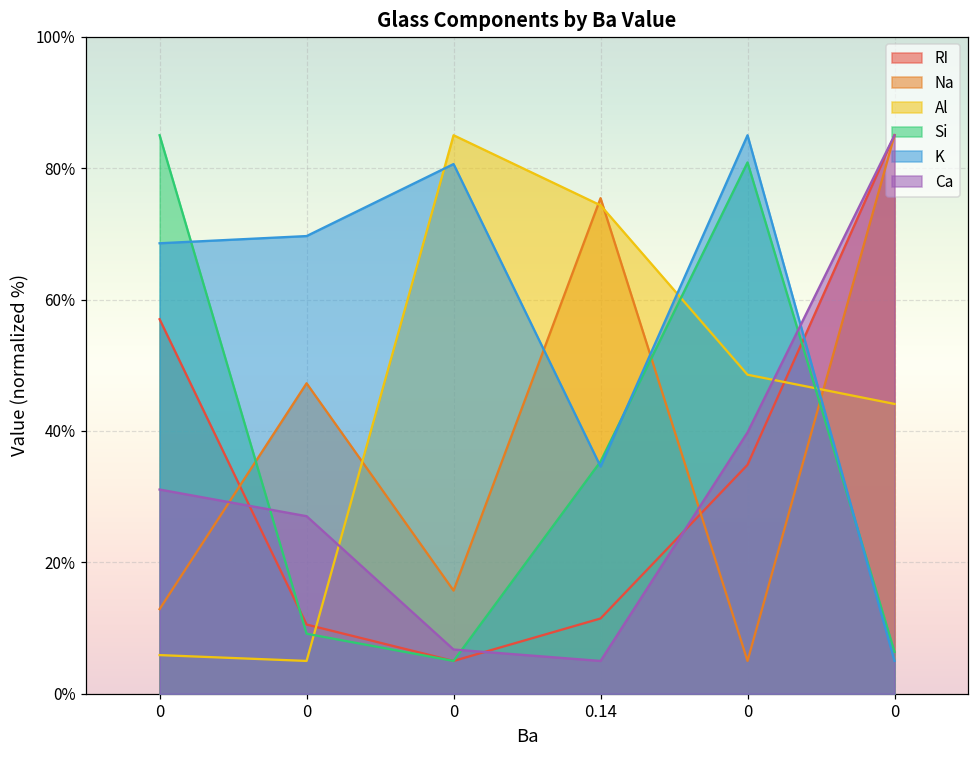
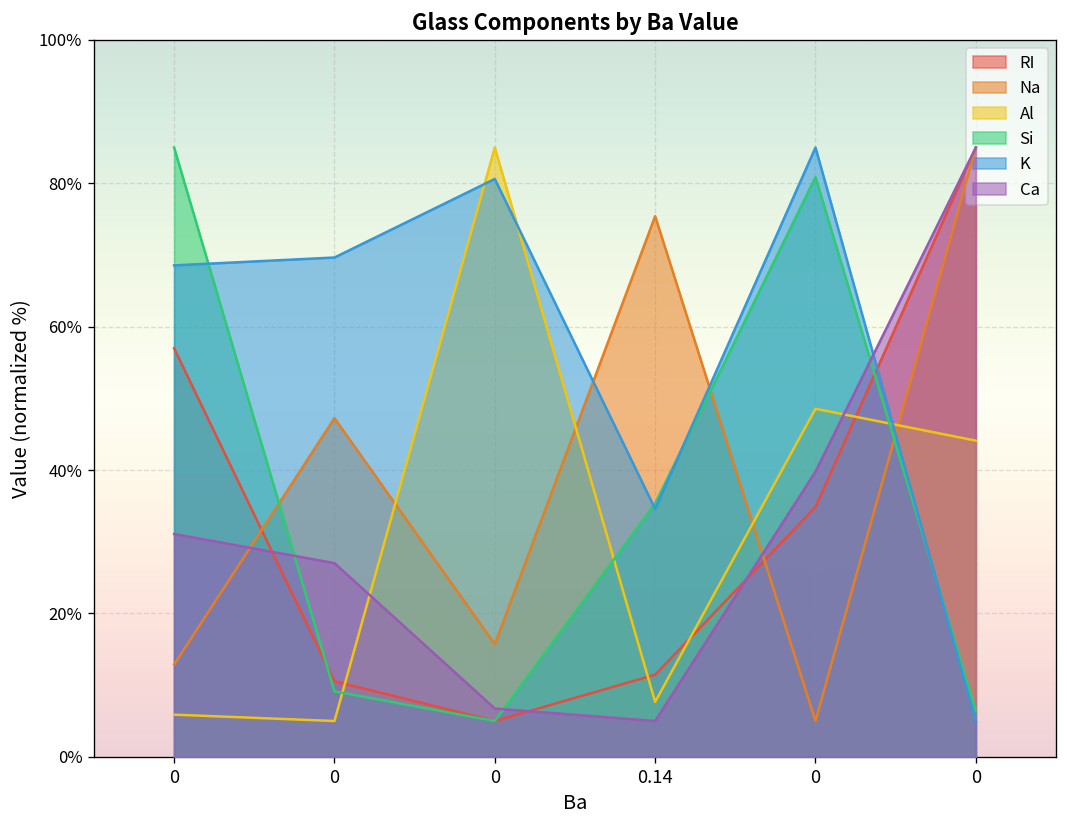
  {
    "Al": {
-     "0.14": "74%"
+     "0.14": "8%"
    },
    "Si": {
      "0.14": "35%"
    },
    "K": {
      "0.14": "35%"
    },
    "Ca": {
      "0.14": "5%"
    }
  }
